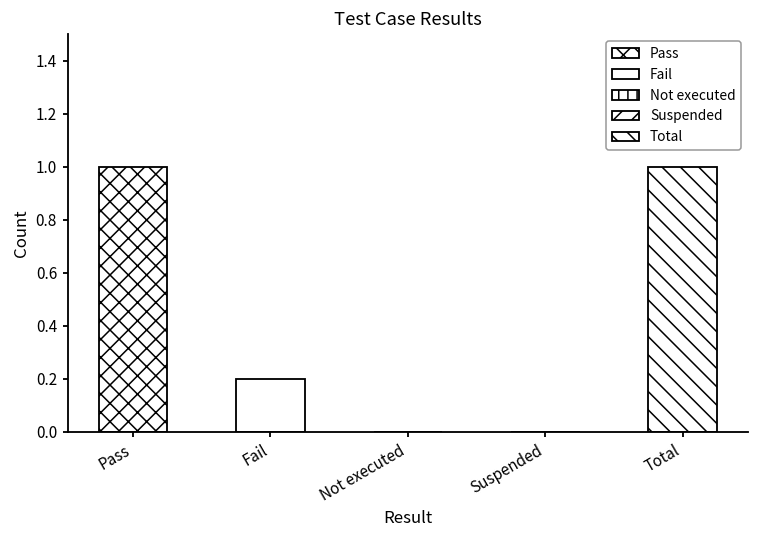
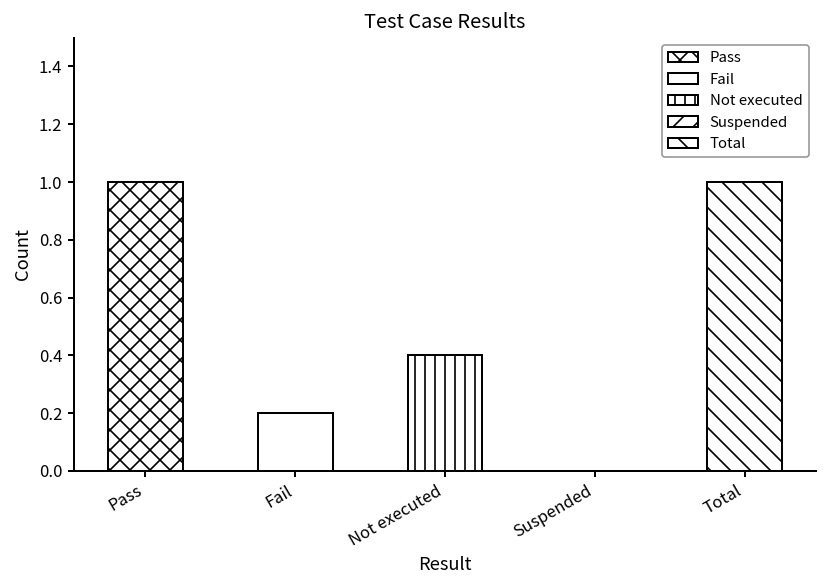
  {
    "Pass": 1.0,
    "Fail": 0.2,
-   "Not executed": 0.0,
+   "Not executed": 0.4,
    "Suspended": 0.0,
    "Total": 1.0
  }
